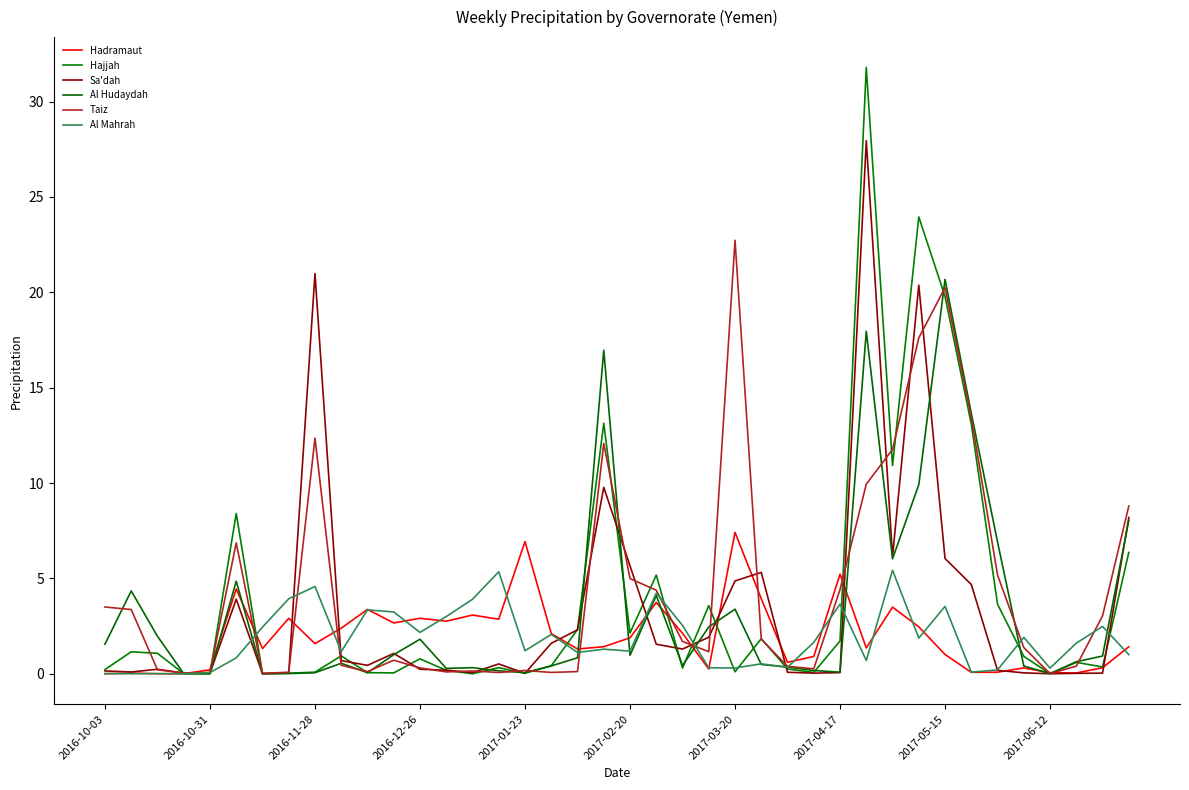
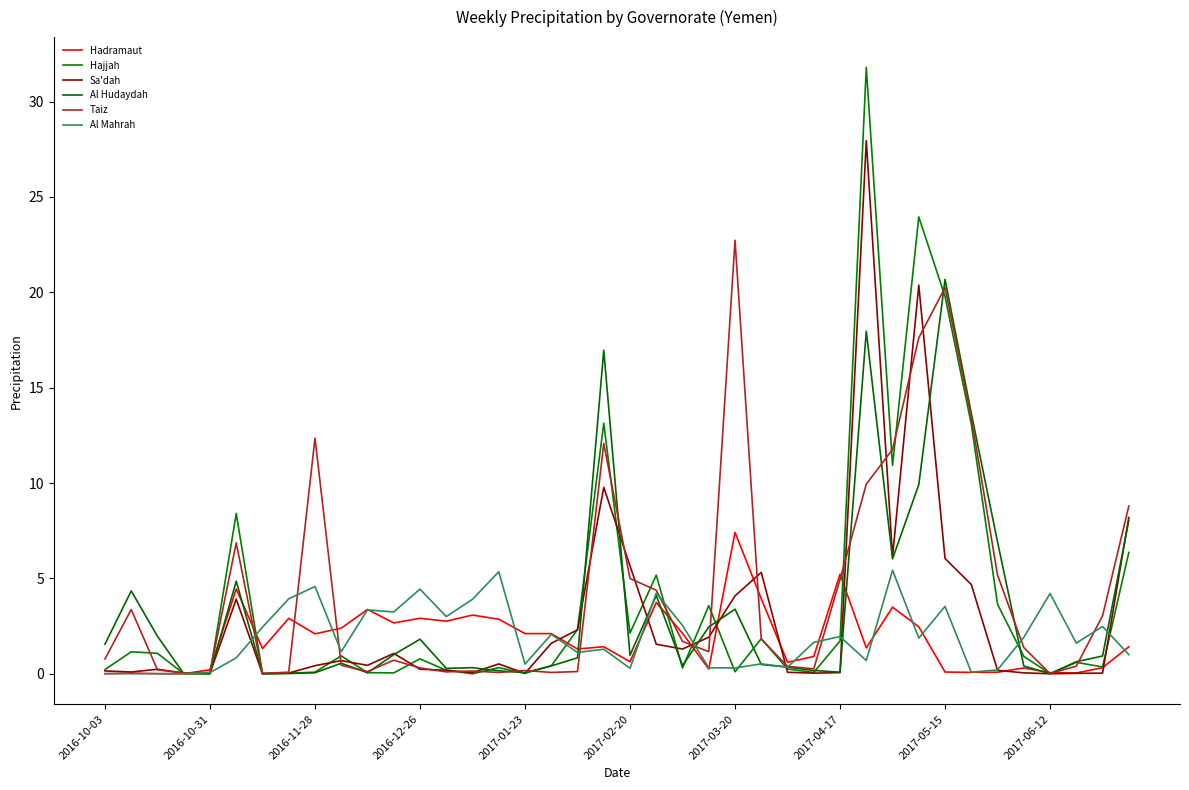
  {
    "Hadramaut": {
      "2016-10-31": 0.2,
-     "2016-11-28": 1.6,
+     "2016-11-28": 2.1,
      "2016-12-26": 2.9,
-     "2017-01-23": 6.9,
-     "2017-02-20": 1.9,
+     "2017-01-23": 2.1,
+     "2017-02-20": 0.6,
      "2017-03-20": 7.4,
      "2017-04-17": 5.2,
-     "2017-05-15": 1.0
+     "2017-05-15": 0.1
    },
    "Sa'dah": {
-     "2016-11-28": 21.0,
+     "2016-11-28": 0.4,
      "2017-02-20": 5.7,
-     "2017-03-20": 4.9,
+     "2017-03-20": 4.1,
      "2017-05-15": 6.0
    },
    "Taiz": {
-     "2016-10-03": 3.5,
+     "2016-10-03": 0.8,
      "2016-11-28": 12.4,
      "2017-02-20": 5.0,
      "2017-03-20": 22.7,
-     "2017-04-17": 4.4,
+     "2017-04-17": 4.9,
      "2017-05-15": 20.2
    },
    "Al Mahrah": {
      "2016-11-28": 4.6,
-     "2016-12-26": 2.2,
-     "2017-01-23": 1.2,
-     "2017-02-20": 1.2,
+     "2016-12-26": 4.4,
+     "2017-01-23": 0.5,
+     "2017-02-20": 0.3,
      "2017-03-20": 0.3,
-     "2017-04-17": 3.7,
+     "2017-04-17": 1.9,
      "2017-05-15": 3.5,
-     "2017-06-12": 0.3
+     "2017-06-12": 4.2
    }
  }
